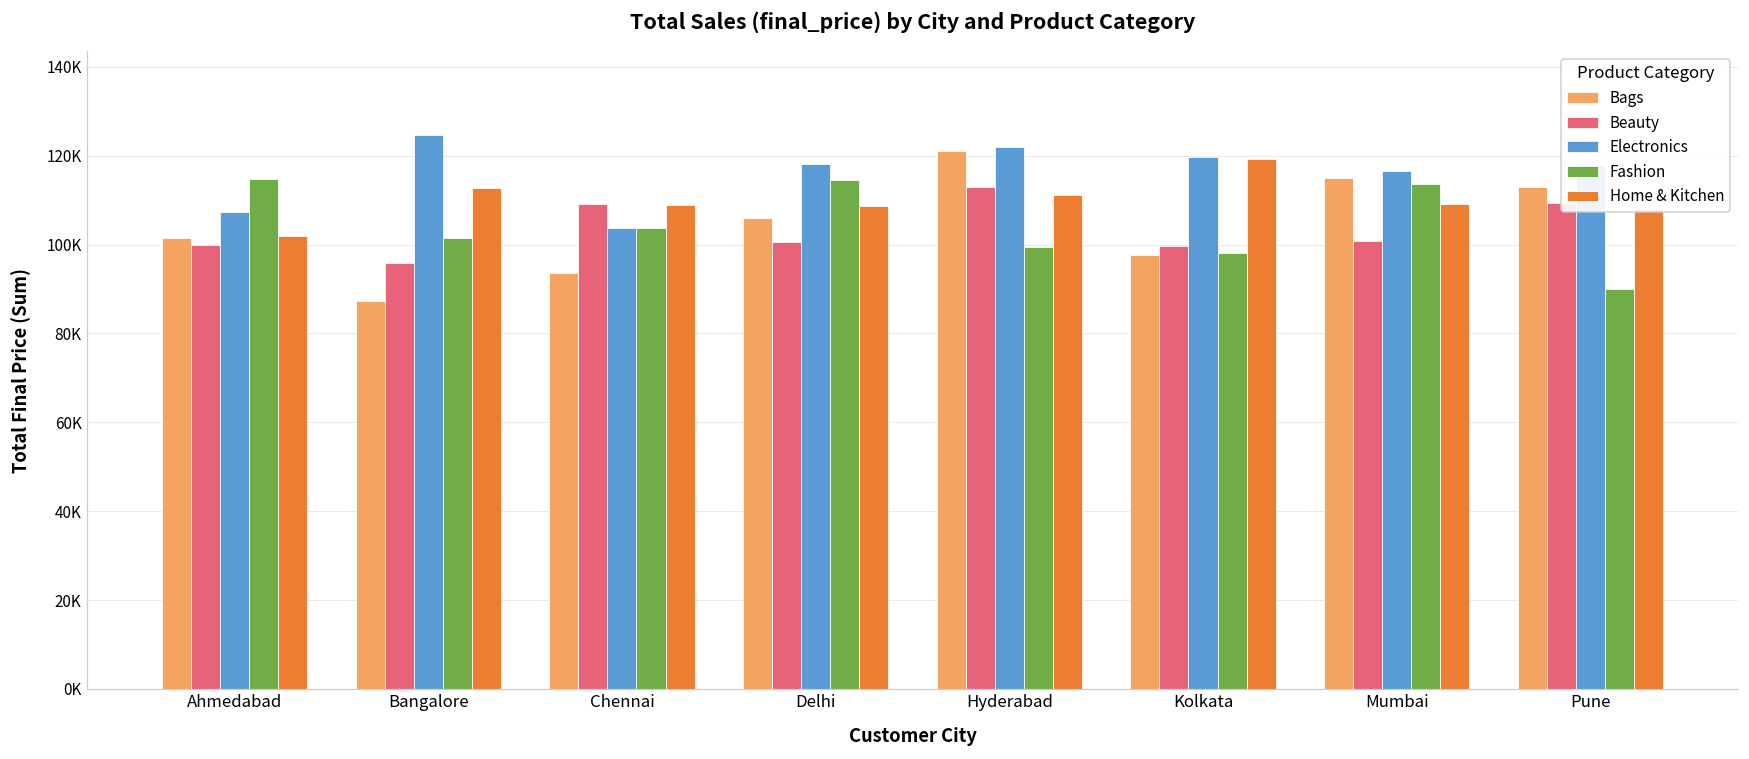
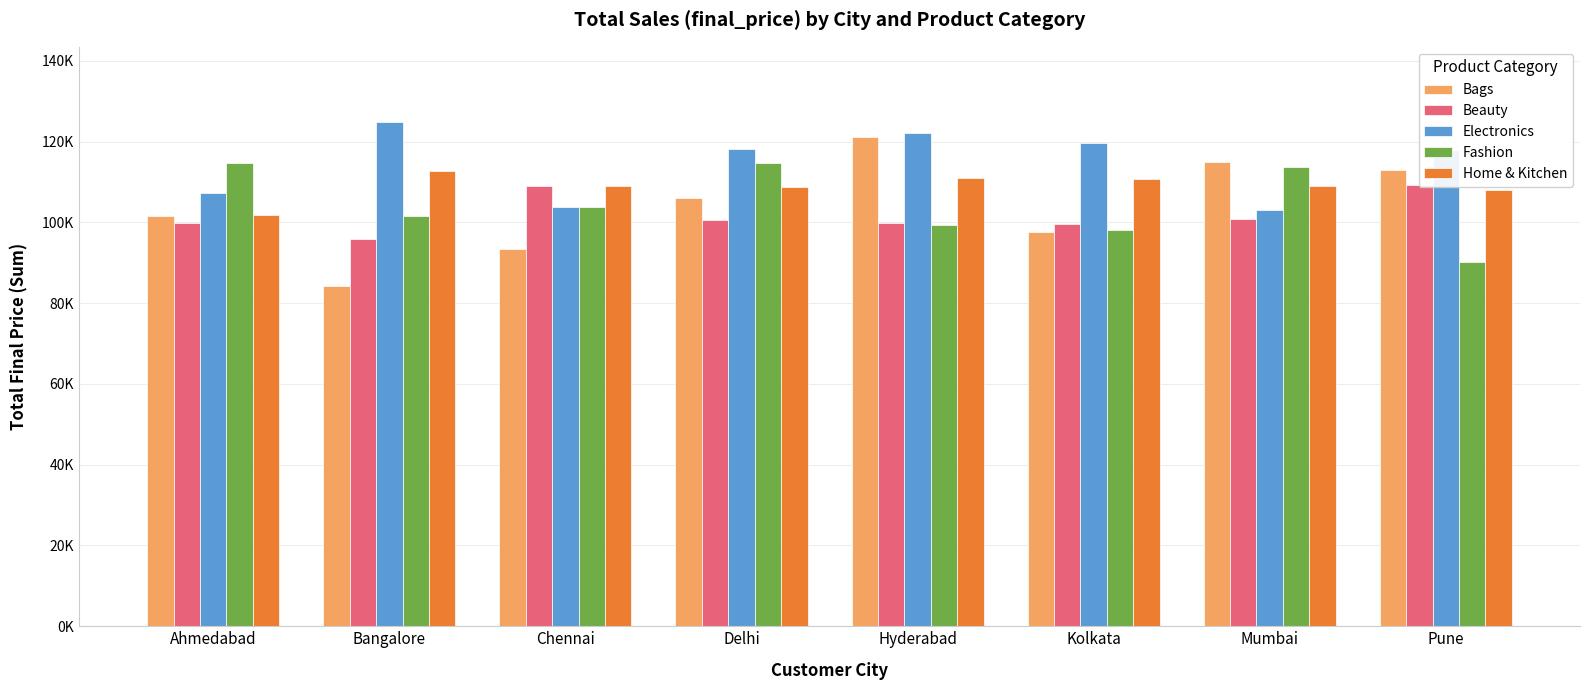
  {
    "Bags": {
      "Ahmedabad": 102000,
-     "Bangalore": 87000,
+     "Bangalore": 84000,
      "Chennai": 94000,
      "Delhi": 106000,
      "Hyderabad": 121000,
      "Kolkata": 98000,
      "Mumbai": 115000,
      "Pune": 113000
    },
    "Beauty": {
      "Ahmedabad": 100000,
      "Bangalore": 96000,
      "Chennai": 109000,
      "Delhi": 101000,
-     "Hyderabad": 113000,
+     "Hyderabad": 100000,
      "Kolkata": 100000,
      "Mumbai": 101000
    },
    "Electronics": {
      "Ahmedabad": 107000,
      "Bangalore": 125000,
      "Chennai": 104000,
      "Delhi": 118000,
      "Hyderabad": 122000,
      "Kolkata": 120000,
-     "Mumbai": 117000
+     "Mumbai": 103000
    },
    "Fashion": {
      "Ahmedabad": 115000,
      "Bangalore": 101000,
      "Chennai": 104000,
      "Delhi": 115000,
      "Hyderabad": 99000,
      "Kolkata": 98000,
      "Mumbai": 114000,
      "Pune": 90000
    },
    "Home & Kitchen": {
      "Ahmedabad": 102000,
      "Bangalore": 113000,
      "Chennai": 109000,
      "Delhi": 109000,
      "Hyderabad": 111000,
-     "Kolkata": 119000,
+     "Kolkata": 111000,
      "Mumbai": 109000,
      "Pune": 108000
    }
  }
